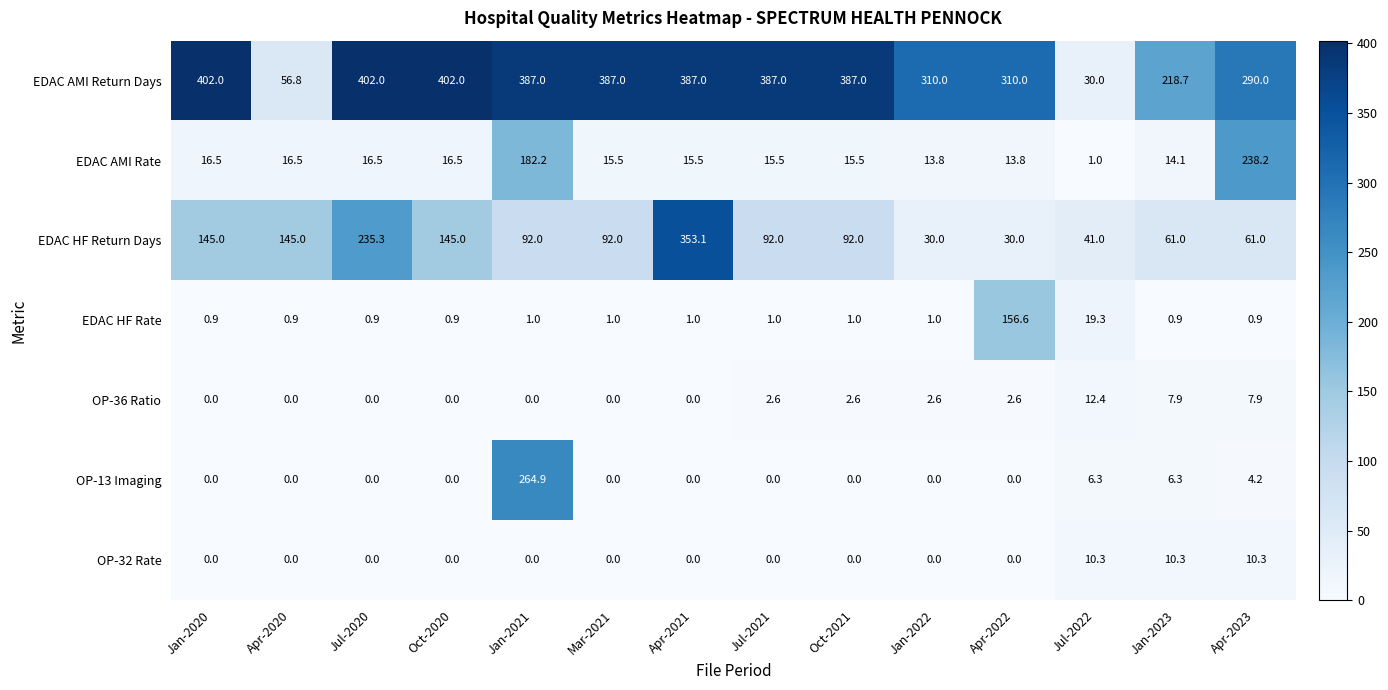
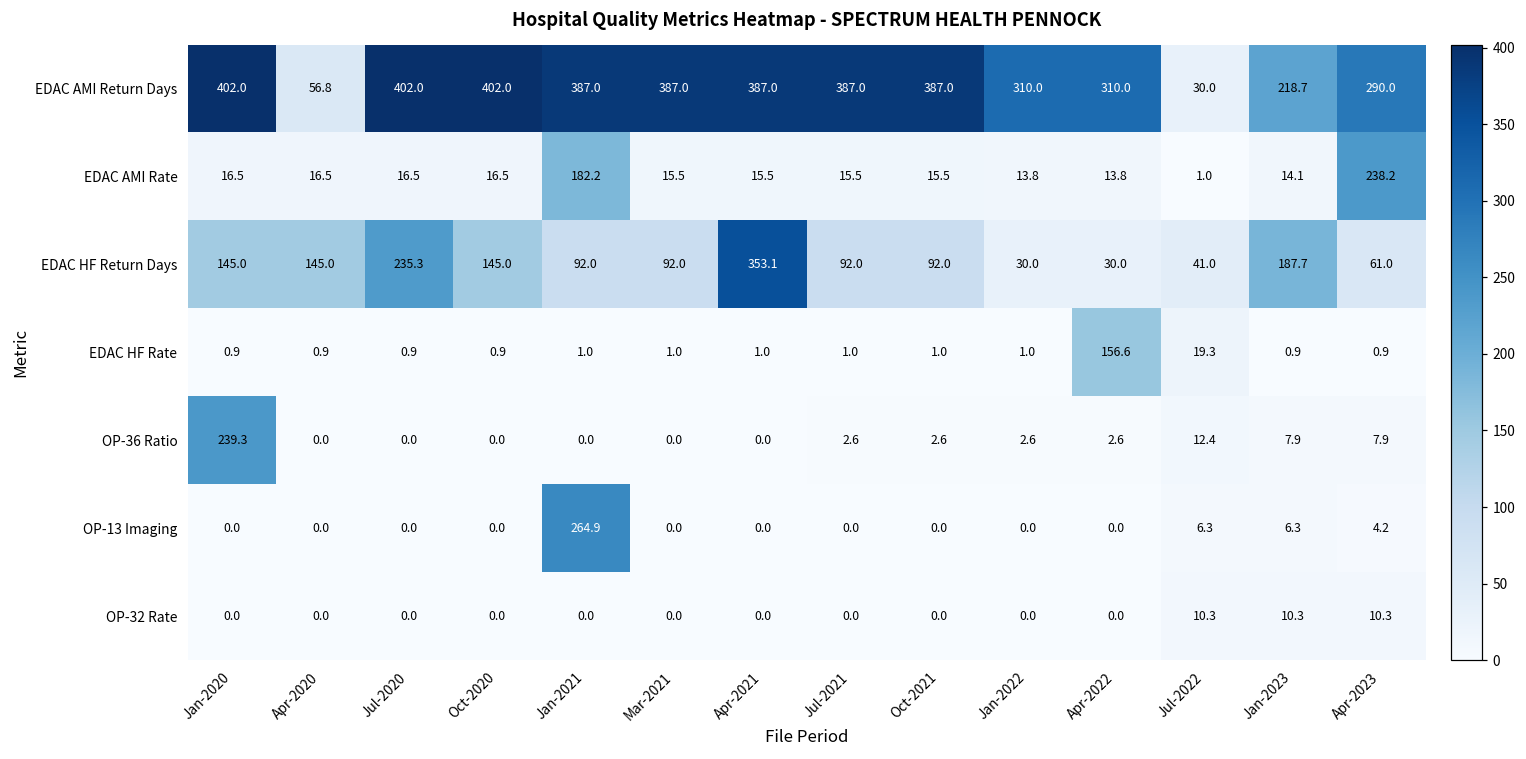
  {
    "EDAC AMI Return Days": {
      "Jan-2020": 402.0,
      "Apr-2020": 56.8,
      "Jul-2020": 402.0,
      "Oct-2020": 402.0,
      "Jan-2021": 387.0,
      "Mar-2021": 387.0,
      "Apr-2021": 387.0,
      "Jul-2021": 387.0,
      "Oct-2021": 387.0,
      "Jan-2022": 310.0,
      "Apr-2022": 310.0,
      "Jul-2022": 30.0,
      "Jan-2023": 218.7,
      "Apr-2023": 290.0
    },
    "EDAC AMI Rate": {
      "Jan-2020": 16.5,
      "Apr-2020": 16.5,
      "Jul-2020": 16.5,
      "Oct-2020": 16.5,
      "Jan-2021": 182.2,
      "Mar-2021": 15.5,
      "Apr-2021": 15.5,
      "Jul-2021": 15.5,
      "Oct-2021": 15.5,
      "Jan-2022": 13.8,
      "Apr-2022": 13.8,
      "Jul-2022": 1.0,
      "Jan-2023": 14.1,
      "Apr-2023": 238.2
    },
    "EDAC HF Return Days": {
      "Jan-2020": 145.0,
      "Apr-2020": 145.0,
      "Jul-2020": 235.3,
      "Oct-2020": 145.0,
      "Jan-2021": 92.0,
      "Mar-2021": 92.0,
      "Apr-2021": 353.1,
      "Jul-2021": 92.0,
      "Oct-2021": 92.0,
      "Jan-2022": 30.0,
      "Apr-2022": 30.0,
      "Jul-2022": 41.0,
-     "Jan-2023": 61.0,
+     "Jan-2023": 187.7,
      "Apr-2023": 61.0
    },
    "EDAC HF Rate": {
      "Jan-2020": 0.9,
      "Apr-2020": 0.9,
      "Jul-2020": 0.9,
      "Oct-2020": 0.9,
      "Jan-2021": 1.0,
      "Mar-2021": 1.0,
      "Apr-2021": 1.0,
      "Jul-2021": 1.0,
      "Oct-2021": 1.0,
      "Jan-2022": 1.0,
      "Apr-2022": 156.6,
      "Jul-2022": 19.3,
      "Jan-2023": 0.9,
      "Apr-2023": 0.9
    },
    "OP-36 Ratio": {
-     "Jan-2020": 0.0,
+     "Jan-2020": 239.3,
      "Apr-2020": 0.0,
      "Jul-2020": 0.0,
      "Oct-2020": 0.0,
      "Jan-2021": 0.0,
      "Mar-2021": 0.0,
      "Apr-2021": 0.0,
      "Jul-2021": 2.6,
      "Oct-2021": 2.6,
      "Jan-2022": 2.6,
      "Apr-2022": 2.6,
      "Jul-2022": 12.4,
      "Jan-2023": 7.9,
      "Apr-2023": 7.9
    },
    "OP-13 Imaging": {
      "Jan-2020": 0.0,
      "Apr-2020": 0.0,
      "Jul-2020": 0.0,
      "Oct-2020": 0.0,
      "Jan-2021": 264.9,
      "Mar-2021": 0.0,
      "Apr-2021": 0.0,
      "Jul-2021": 0.0,
      "Oct-2021": 0.0,
      "Jan-2022": 0.0,
      "Apr-2022": 0.0,
      "Jul-2022": 6.3,
      "Jan-2023": 6.3,
      "Apr-2023": 4.2
    },
    "OP-32 Rate": {
      "Jan-2020": 0.0,
      "Apr-2020": 0.0,
      "Jul-2020": 0.0,
      "Oct-2020": 0.0,
      "Jan-2021": 0.0,
      "Mar-2021": 0.0,
      "Apr-2021": 0.0,
      "Jul-2021": 0.0,
      "Oct-2021": 0.0,
      "Jan-2022": 0.0,
      "Apr-2022": 0.0,
      "Jul-2022": 10.3,
      "Jan-2023": 10.3,
      "Apr-2023": 10.3
    }
  }
